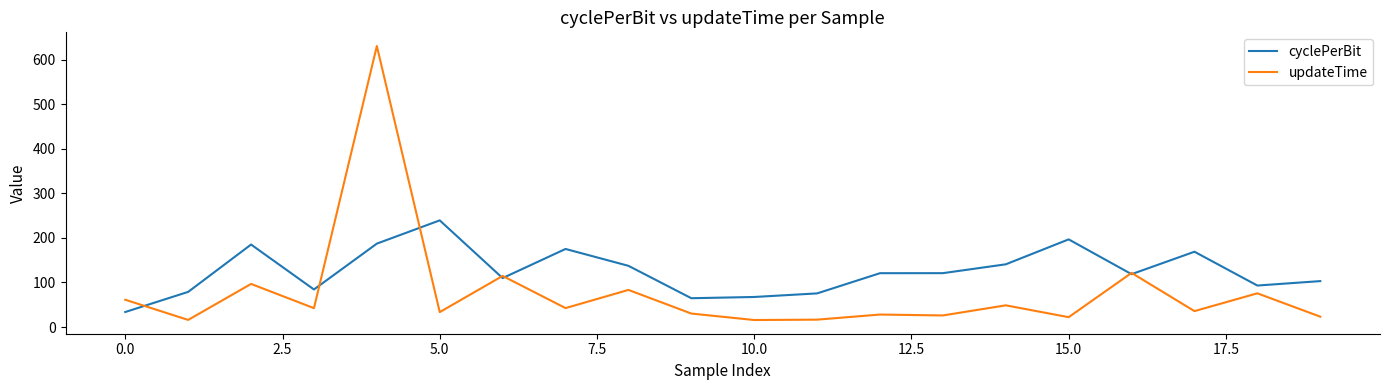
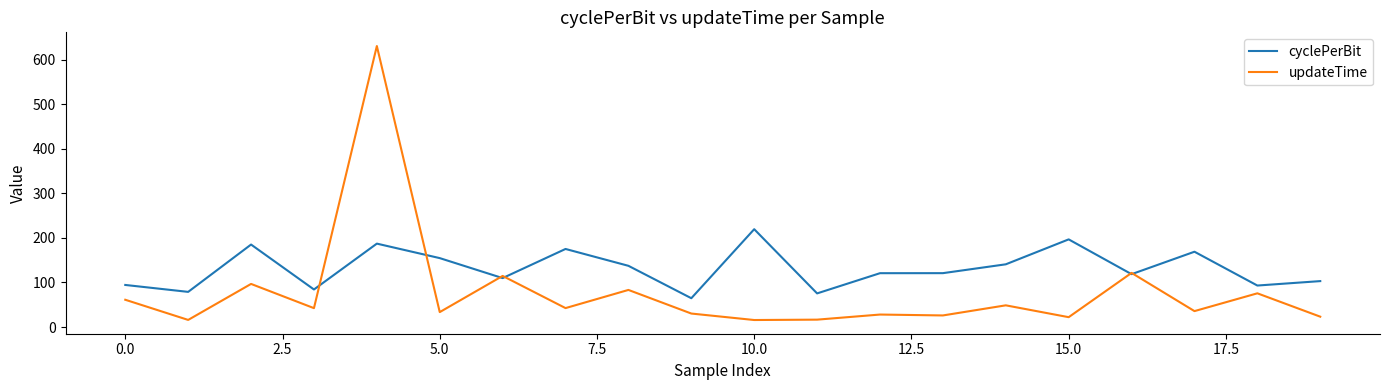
  {
    "cyclePerBit": {
-     "0.0": 30,
-     "5.0": 240,
-     "10.0": 70,
+     "0.0": 90,
+     "5.0": 150,
+     "10.0": 220,
      "15.0": 200
    },
    "updateTime": {
      "0.0": 60,
      "5.0": 30,
      "10.0": 20,
      "15.0": 20
    }
  }
